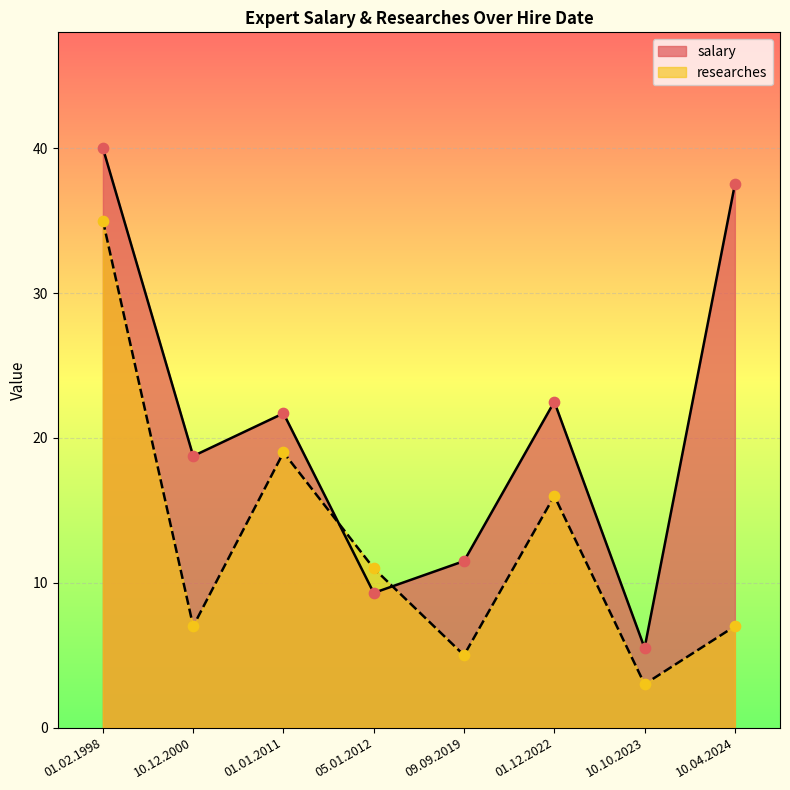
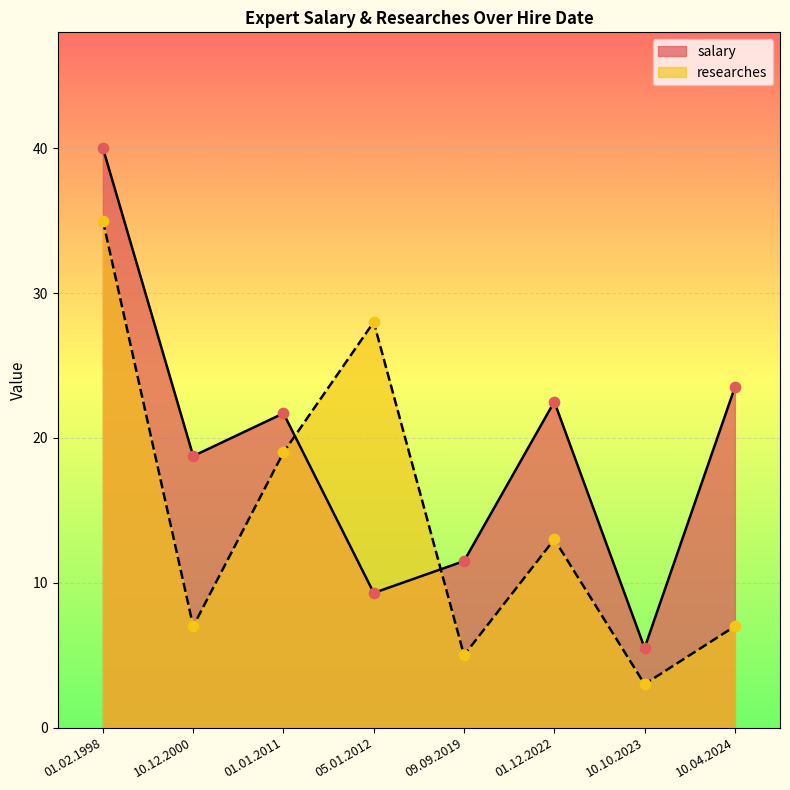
  {
    "salary": {
      "01.02.1998": 40.0,
      "10.12.2000": 18.8,
      "01.01.2011": 21.7,
      "05.01.2012": 9.3,
      "09.09.2019": 11.5,
      "01.12.2022": 22.5,
      "10.10.2023": 5.5,
-     "10.04.2024": 37.5
+     "10.04.2024": 23.5
    },
    "researches": {
      "01.02.1998": 35,
      "10.12.2000": 7,
      "01.01.2011": 19,
-     "05.01.2012": 11,
+     "05.01.2012": 28,
      "09.09.2019": 5,
-     "01.12.2022": 16,
+     "01.12.2022": 13,
      "10.10.2023": 3,
      "10.04.2024": 7
    }
  }
